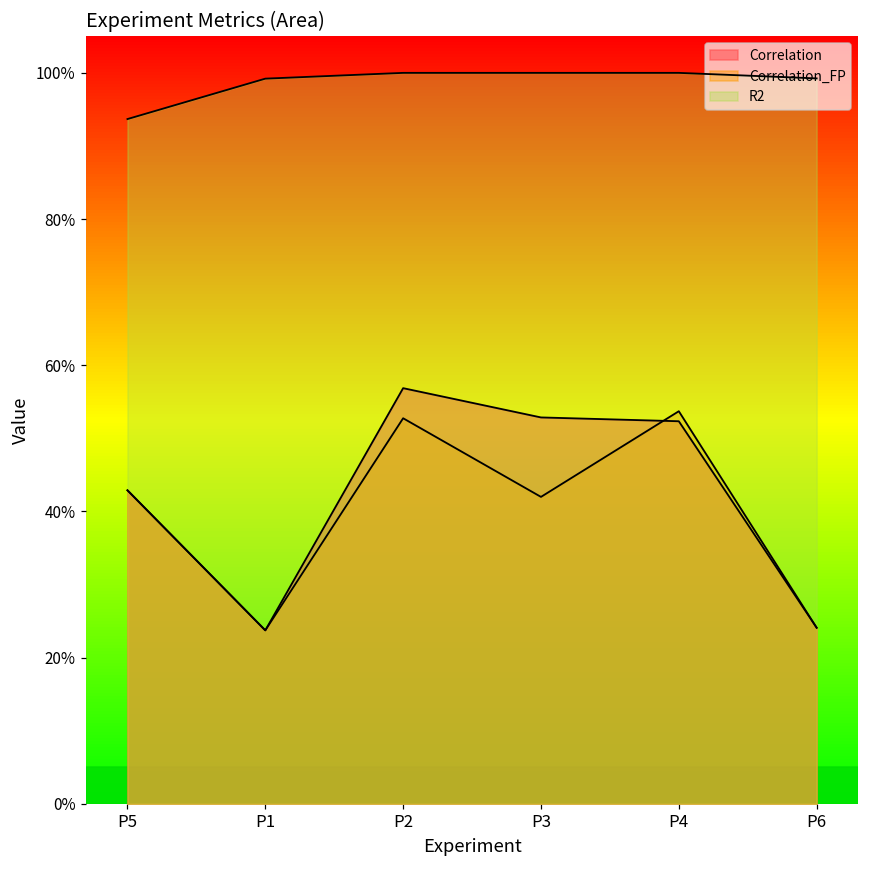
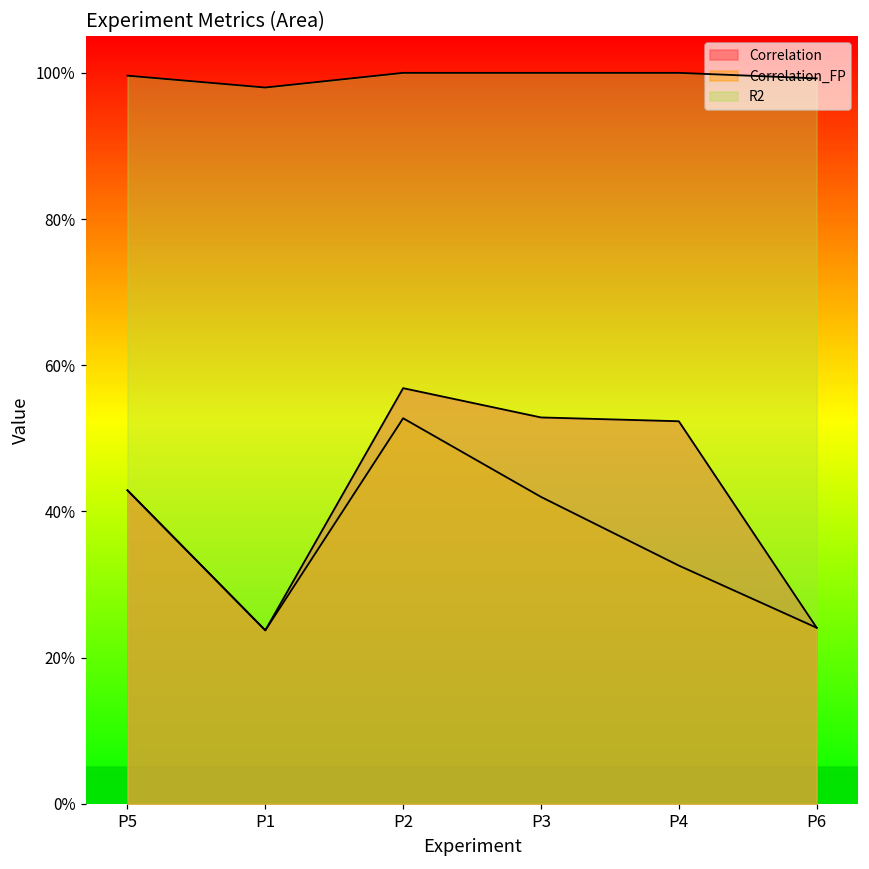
  {
    "Correlation": {
      "P2": "57%",
      "P3": "53%",
      "P4": "52%"
    },
    "Correlation_FP": {
      "P2": "53%",
      "P3": "42%",
-     "P4": "54%"
+     "P4": "33%"
    },
    "R2": {
-     "P5": "94%",
-     "P1": "99%",
+     "P5": "100%",
+     "P1": "98%",
      "P2": "100%",
      "P3": "100%",
      "P4": "100%"
    }
  }
